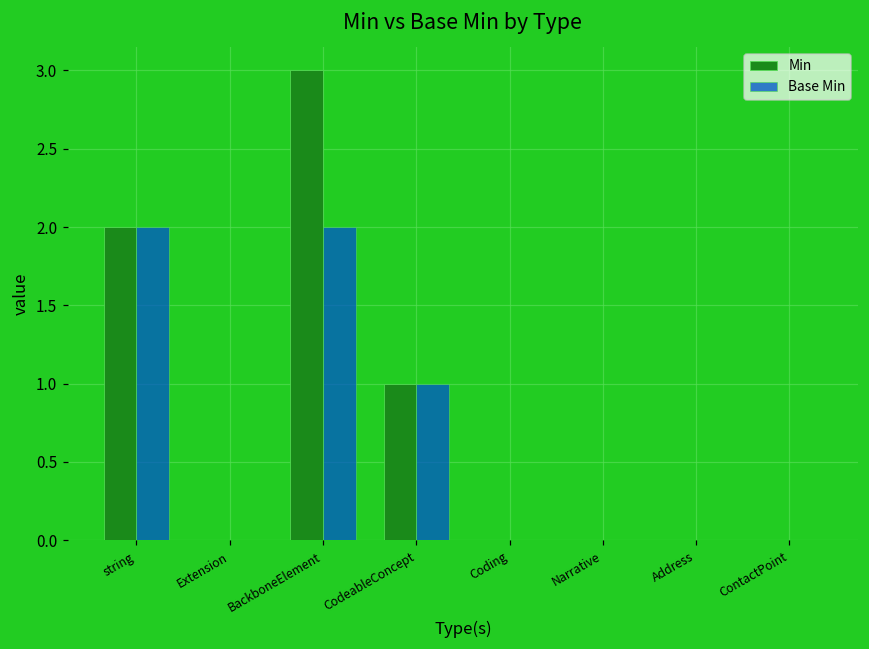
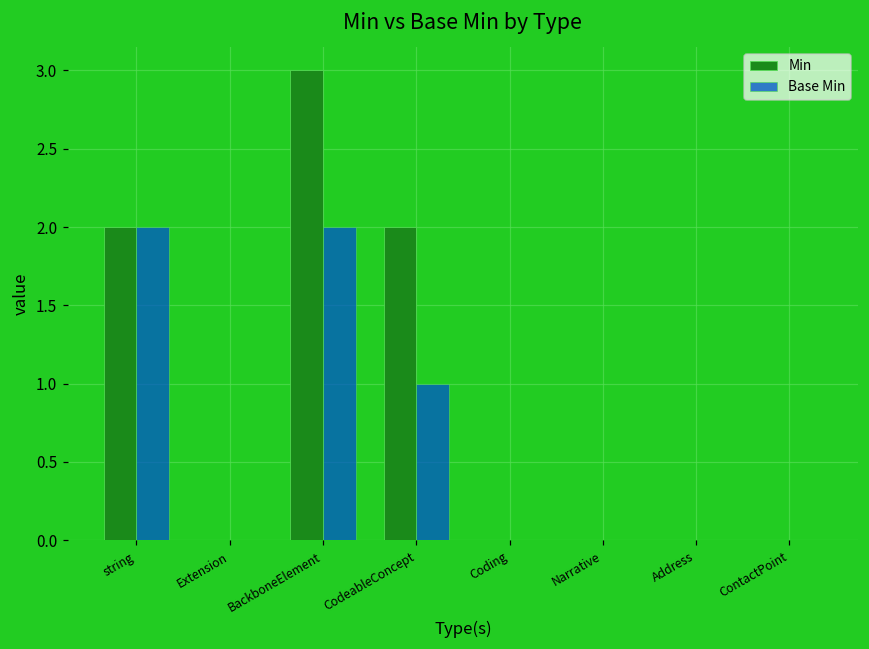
  {
    "Min": {
      "string": 2,
      "Extension": 0,
      "BackboneElement": 3,
-     "CodeableConcept": 1,
+     "CodeableConcept": 2,
      "Coding": 0,
      "Narrative": 0,
      "Address": 0,
      "ContactPoint": 0
    },
    "Base Min": {
      "string": 2,
      "Extension": 0,
      "BackboneElement": 2,
      "CodeableConcept": 1,
      "Coding": 0,
      "Narrative": 0,
      "Address": 0,
      "ContactPoint": 0
    }
  }
